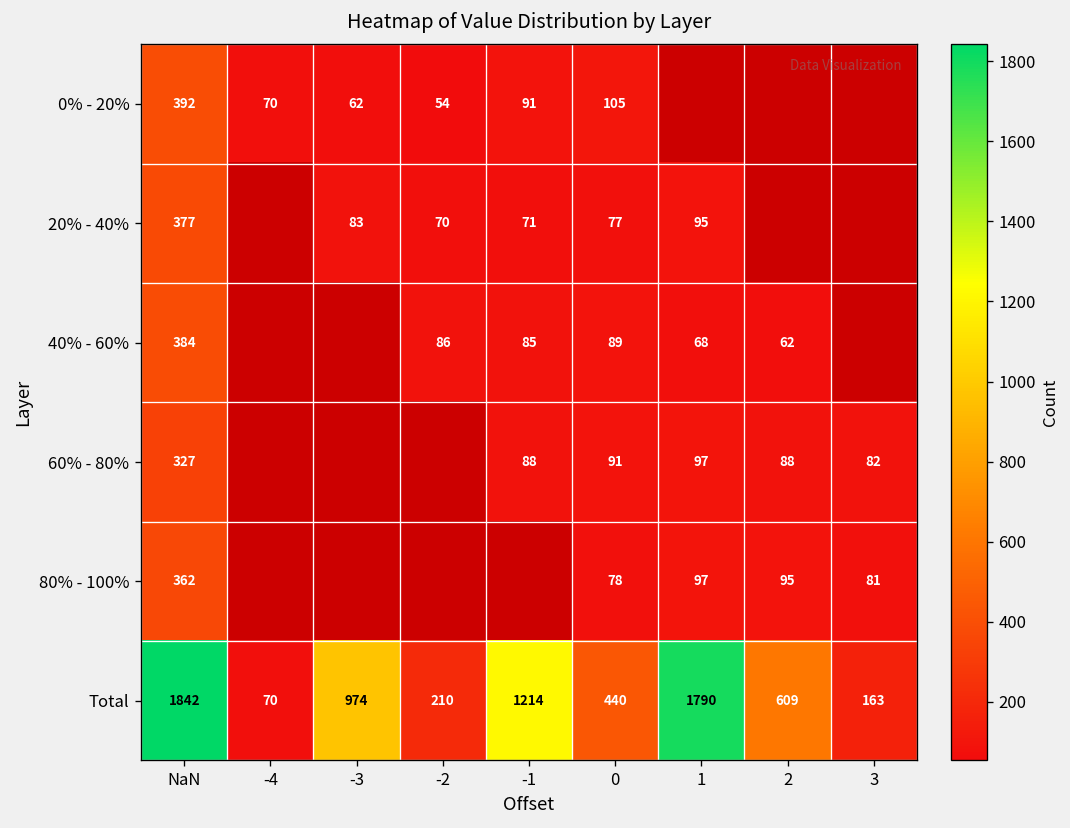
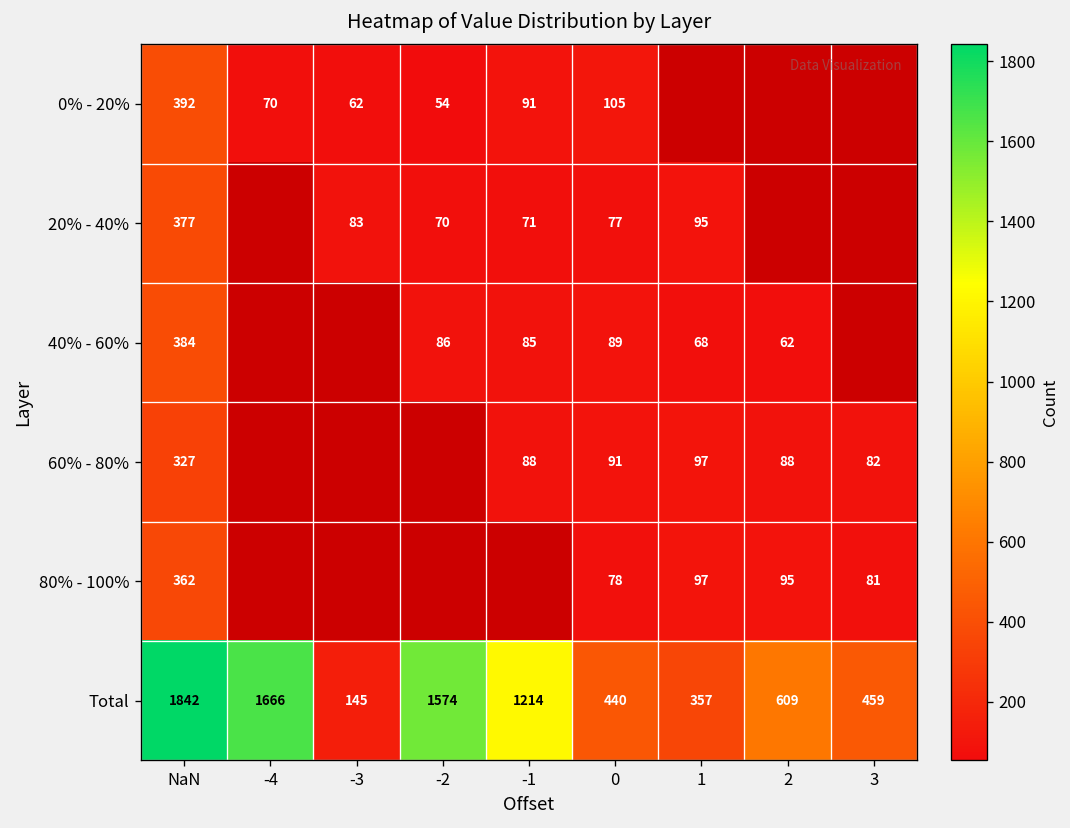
  {
    "0% - 20%": {
      "NaN": 392,
      "-4": 70,
      "-3": 62,
      "-2": 54,
      "-1": 91,
      "0": 105
    },
    "20% - 40%": {
      "NaN": 377,
      "-3": 83,
      "-2": 70,
      "-1": 71,
      "0": 77,
      "1": 95
    },
    "40% - 60%": {
      "NaN": 384,
      "-2": 86,
      "-1": 85,
      "0": 89,
      "1": 68,
      "2": 62
    },
    "60% - 80%": {
      "NaN": 327,
      "-1": 88,
      "0": 91,
      "1": 97,
      "2": 88,
      "3": 82
    },
    "80% - 100%": {
      "NaN": 362,
      "0": 78,
      "1": 97,
      "2": 95,
      "3": 81
    },
    "Total": {
      "NaN": 1842,
-     "-4": 70,
-     "-3": 974,
-     "-2": 210,
+     "-4": 1666,
+     "-3": 145,
+     "-2": 1574,
      "-1": 1214,
      "0": 440,
-     "1": 1790,
+     "1": 357,
      "2": 609,
-     "3": 163
+     "3": 459
    }
  }
